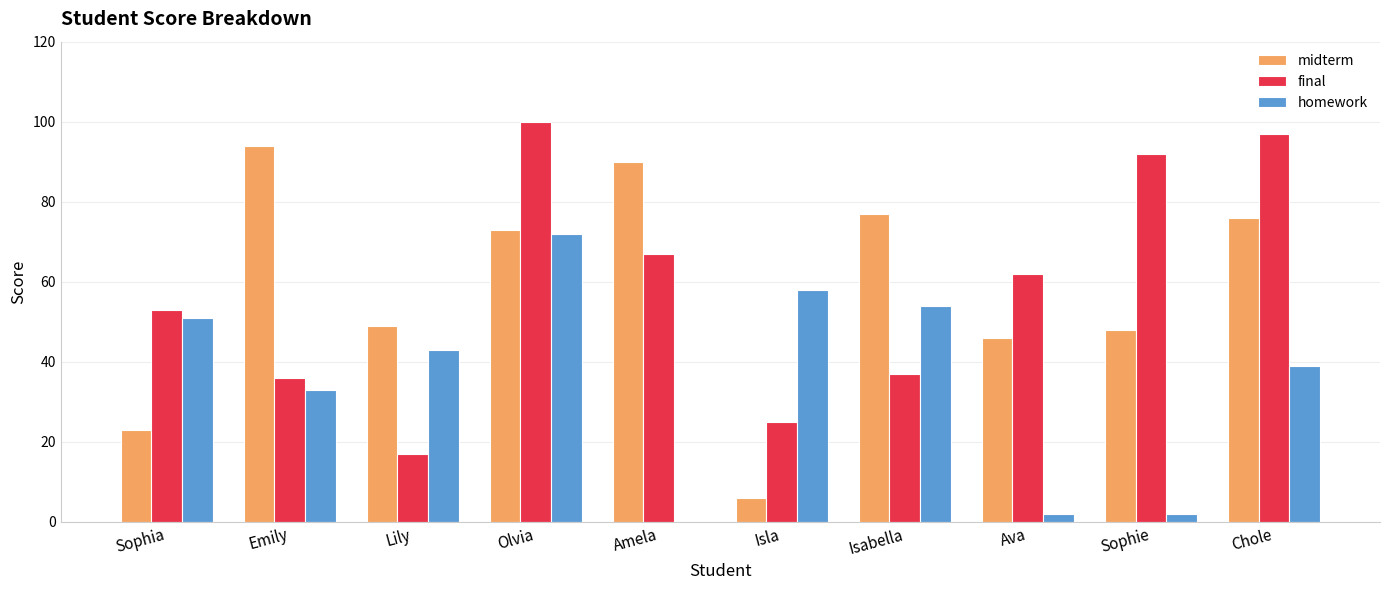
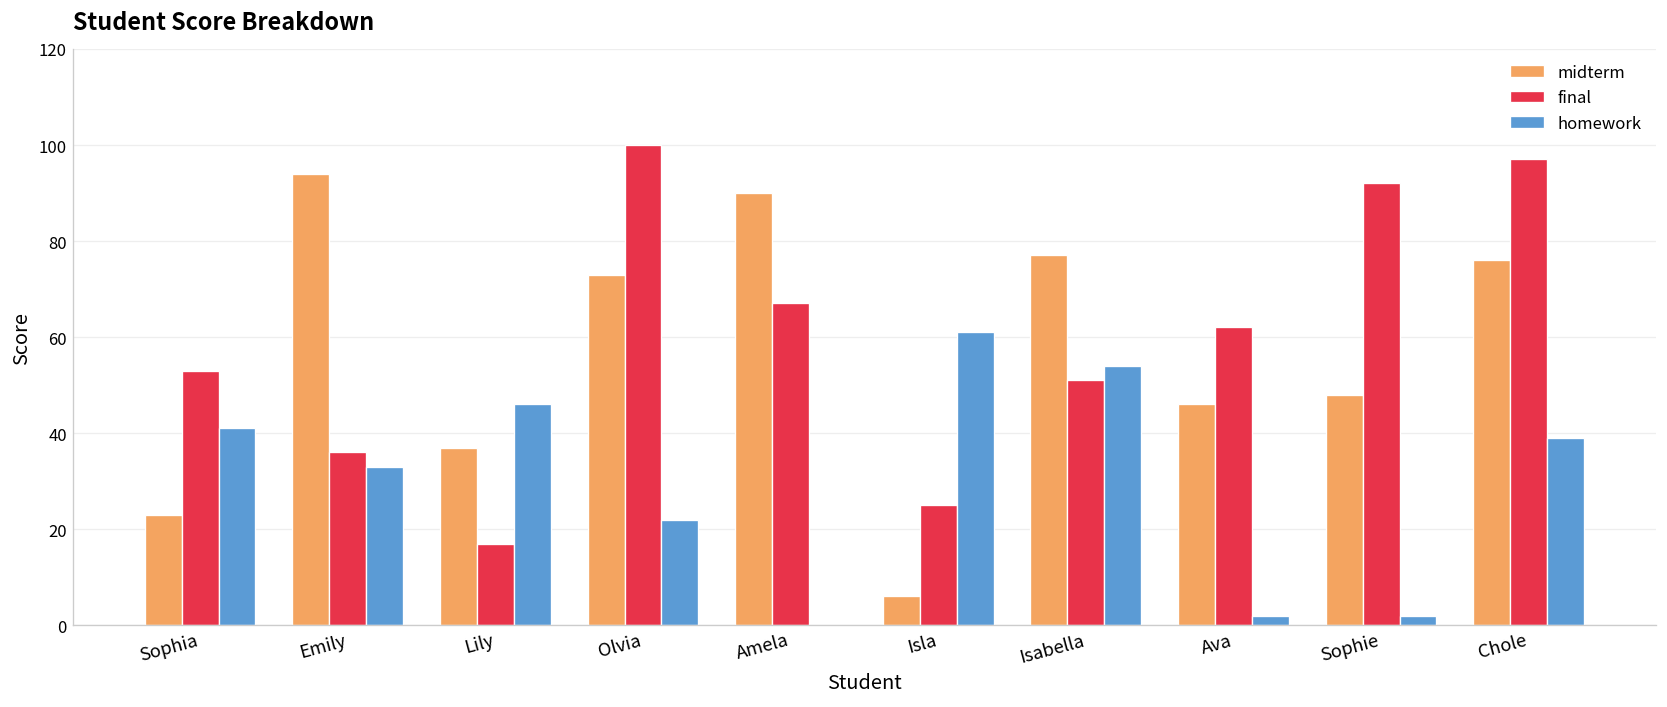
  {
    "midterm": {
      "Sophia": 23,
      "Emily": 94,
-     "Lily": 49,
+     "Lily": 37,
      "Olvia": 73,
      "Amela": 90,
      "Isla": 6,
      "Isabella": 77,
      "Ava": 46,
      "Sophie": 48,
      "Chole": 76
    },
    "final": {
      "Sophia": 53,
      "Emily": 36,
      "Lily": 17,
      "Olvia": 100,
      "Amela": 67,
      "Isla": 25,
-     "Isabella": 37,
+     "Isabella": 51,
      "Ava": 62,
      "Sophie": 92,
      "Chole": 97
    },
    "homework": {
-     "Sophia": 51,
+     "Sophia": 41,
      "Emily": 33,
-     "Lily": 43,
-     "Olvia": 72,
+     "Lily": 46,
+     "Olvia": 22,
      "Amela": 0,
-     "Isla": 58,
+     "Isla": 61,
      "Isabella": 54,
      "Ava": 2,
      "Sophie": 2,
      "Chole": 39
    }
  }
